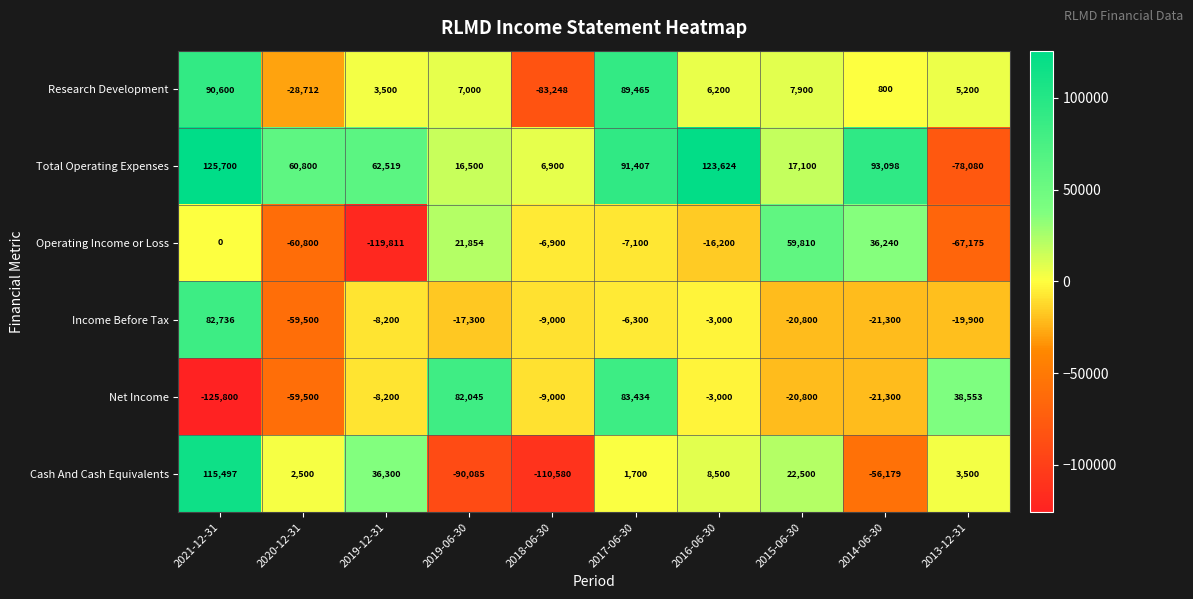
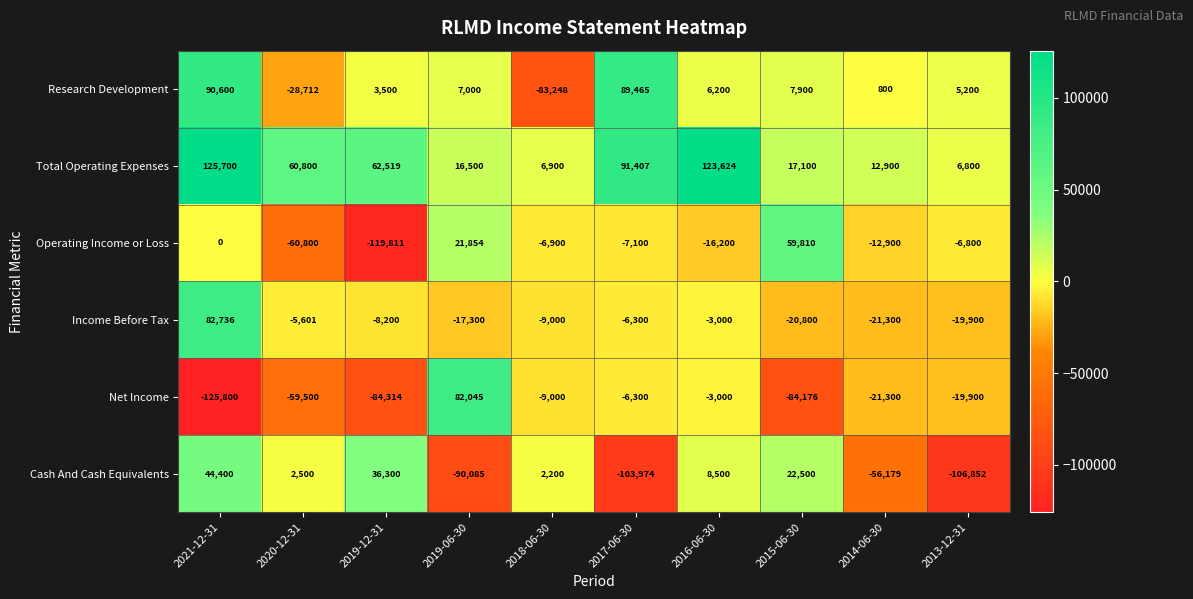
  {
    "Research Development": {
      "2021-12-31": "90,600",
      "2020-12-31": "-28,712",
      "2019-12-31": "3,500",
      "2019-06-30": "7,000",
      "2018-06-30": "-83,248",
      "2017-06-30": "89,465",
      "2016-06-30": "6,200",
      "2015-06-30": "7,900",
      "2014-06-30": "800",
      "2013-12-31": "5,200"
    },
    "Total Operating Expenses": {
      "2021-12-31": "125,700",
      "2020-12-31": "60,800",
      "2019-12-31": "62,519",
      "2019-06-30": "16,500",
      "2018-06-30": "6,900",
      "2017-06-30": "91,407",
      "2016-06-30": "123,624",
      "2015-06-30": "17,100",
-     "2014-06-30": "93,098",
-     "2013-12-31": "-78,080"
+     "2014-06-30": "12,900",
+     "2013-12-31": "6,800"
    },
    "Operating Income or Loss": {
      "2021-12-31": "0",
      "2020-12-31": "-60,800",
      "2019-12-31": "-119,811",
      "2019-06-30": "21,854",
      "2018-06-30": "-6,900",
      "2017-06-30": "-7,100",
      "2016-06-30": "-16,200",
      "2015-06-30": "59,810",
-     "2014-06-30": "36,240",
-     "2013-12-31": "-67,175"
+     "2014-06-30": "-12,900",
+     "2013-12-31": "-6,800"
    },
    "Income Before Tax": {
      "2021-12-31": "82,736",
-     "2020-12-31": "-59,500",
+     "2020-12-31": "-5,601",
      "2019-12-31": "-8,200",
      "2019-06-30": "-17,300",
      "2018-06-30": "-9,000",
      "2017-06-30": "-6,300",
      "2016-06-30": "-3,000",
      "2015-06-30": "-20,800",
      "2014-06-30": "-21,300",
      "2013-12-31": "-19,900"
    },
    "Net Income": {
      "2021-12-31": "-125,800",
      "2020-12-31": "-59,500",
-     "2019-12-31": "-8,200",
+     "2019-12-31": "-84,314",
      "2019-06-30": "82,045",
      "2018-06-30": "-9,000",
-     "2017-06-30": "83,434",
+     "2017-06-30": "-6,300",
      "2016-06-30": "-3,000",
-     "2015-06-30": "-20,800",
+     "2015-06-30": "-84,176",
      "2014-06-30": "-21,300",
-     "2013-12-31": "38,553"
+     "2013-12-31": "-19,900"
    },
    "Cash And Cash Equivalents": {
-     "2021-12-31": "115,497",
+     "2021-12-31": "44,400",
      "2020-12-31": "2,500",
      "2019-12-31": "36,300",
      "2019-06-30": "-90,085",
-     "2018-06-30": "-110,580",
-     "2017-06-30": "1,700",
+     "2018-06-30": "2,200",
+     "2017-06-30": "-103,974",
      "2016-06-30": "8,500",
      "2015-06-30": "22,500",
      "2014-06-30": "-56,179",
-     "2013-12-31": "3,500"
+     "2013-12-31": "-106,852"
    }
  }
